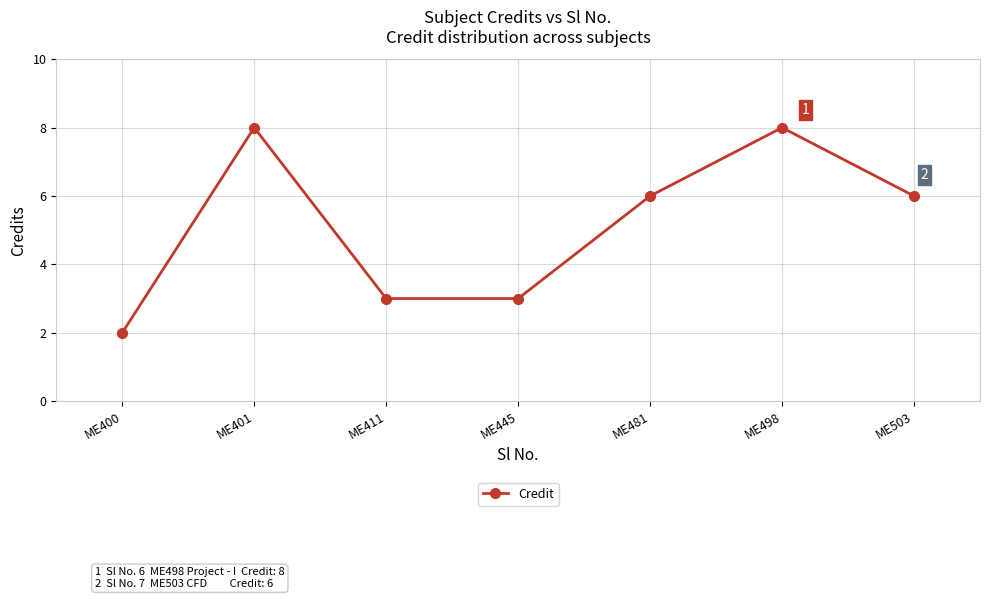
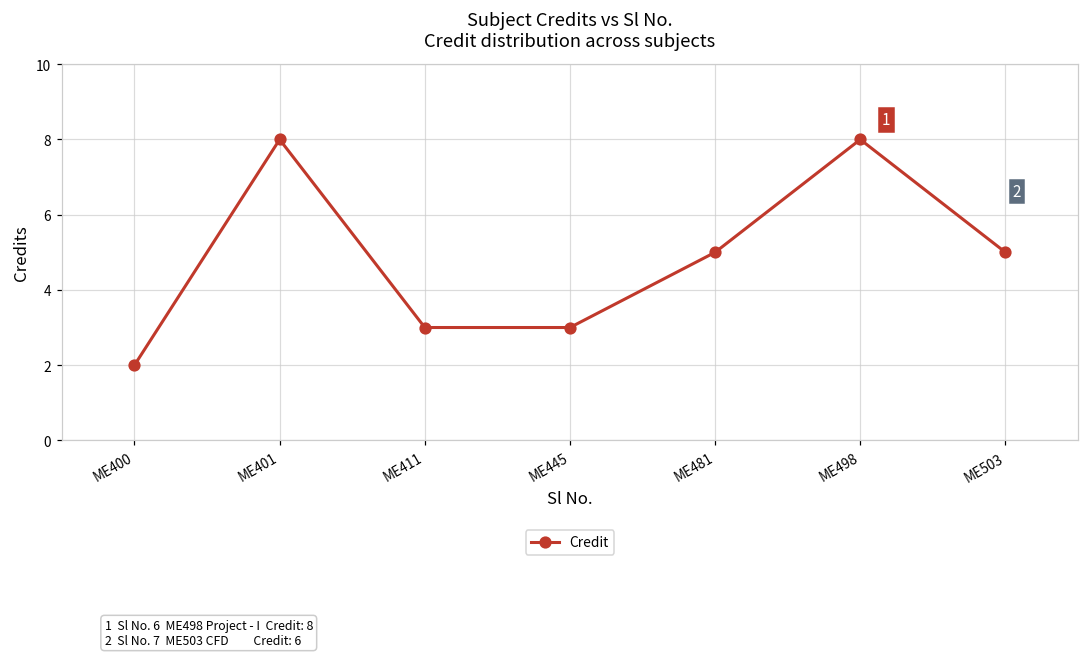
  {
    "ME400": 2,
    "ME401": 8,
    "ME411": 3,
    "ME445": 3,
-   "ME481": 6,
-   "ME503": 6
+   "ME481": 5,
+   "ME503": 5
  }
